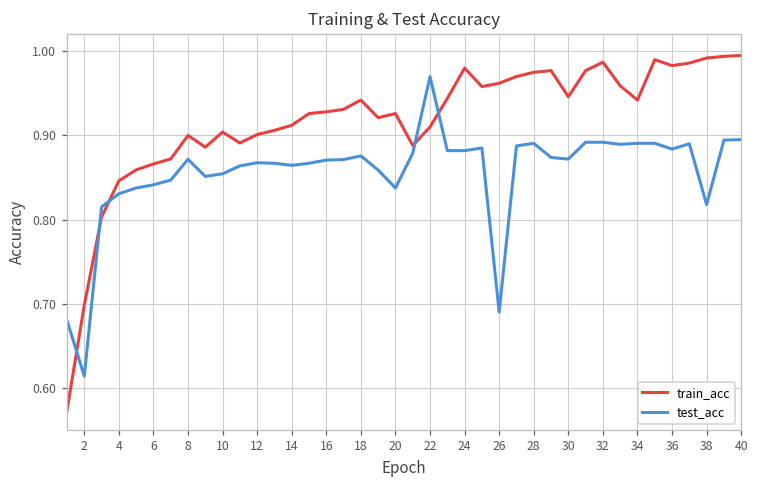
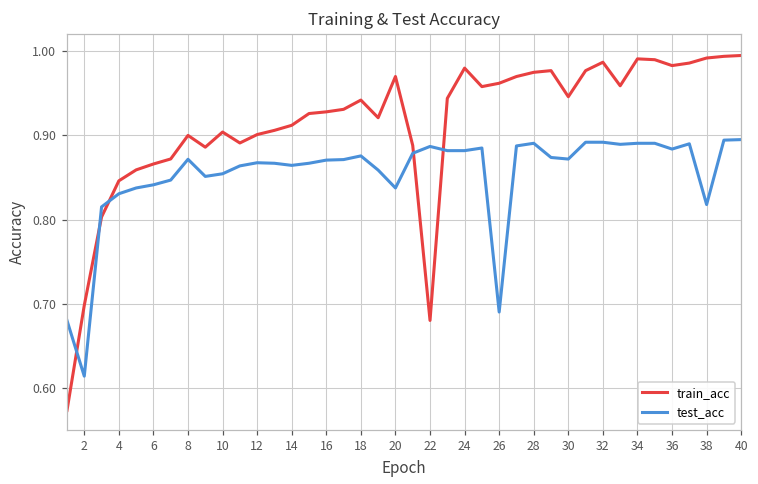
  {
    "train_acc": {
      "2": 0.70,
      "4": 0.85,
      "6": 0.87,
      "8": 0.90,
      "10": 0.90,
      "12": 0.90,
      "14": 0.91,
      "16": 0.93,
      "18": 0.94,
-     "20": 0.93,
-     "22": 0.91,
+     "20": 0.97,
+     "22": 0.68,
      "24": 0.98,
      "26": 0.96,
      "28": 0.98,
      "30": 0.95,
      "32": 0.99,
-     "34": 0.94,
+     "34": 0.99,
      "36": 0.98,
      "38": 0.99,
      "40": 1.00
    },
    "test_acc": {
      "2": 0.61,
      "4": 0.83,
      "6": 0.84,
      "8": 0.87,
      "10": 0.85,
      "12": 0.87,
      "14": 0.86,
      "16": 0.87,
      "18": 0.88,
      "20": 0.84,
-     "22": 0.97,
+     "22": 0.89,
      "24": 0.88,
      "26": 0.69,
      "28": 0.89,
      "30": 0.87,
      "32": 0.89,
      "34": 0.89,
      "36": 0.88,
      "38": 0.82,
      "40": 0.90
    }
  }
